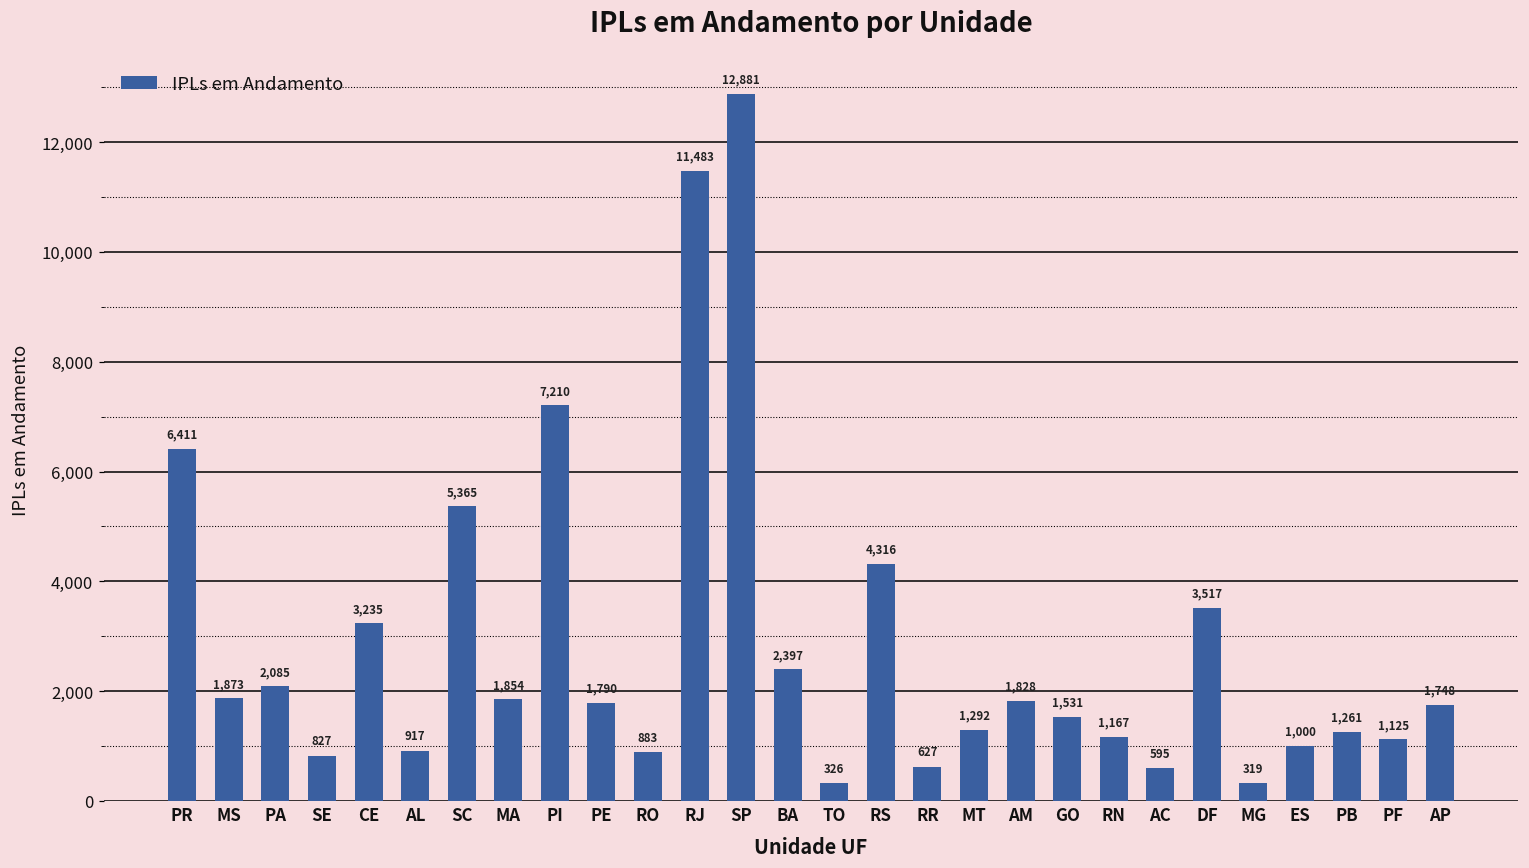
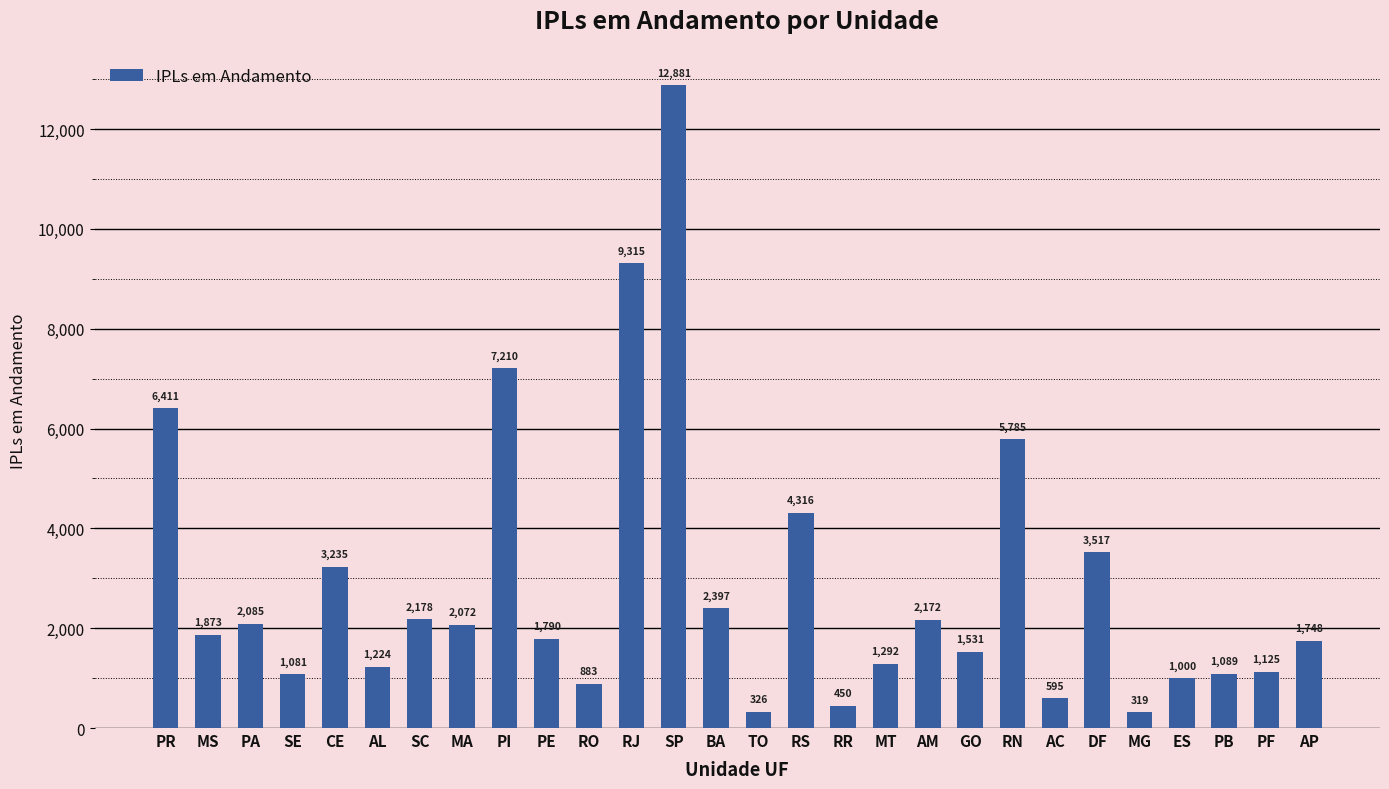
  {
    "PR": "6,411",
    "MS": "1,873",
    "PA": "2,085",
-   "SE": "827",
+   "SE": "1,081",
    "CE": "3,235",
-   "AL": "917",
-   "SC": "5,365",
-   "MA": "1,854",
+   "AL": "1,224",
+   "SC": "2,178",
+   "MA": "2,072",
    "PI": "7,210",
    "PE": "1,790",
    "RO": "883",
-   "RJ": "11,483",
+   "RJ": "9,315",
    "SP": "12,881",
    "BA": "2,397",
    "TO": "326",
    "RS": "4,316",
-   "RR": "627",
+   "RR": "450",
    "MT": "1,292",
-   "AM": "1,828",
+   "AM": "2,172",
    "GO": "1,531",
-   "RN": "1,167",
+   "RN": "5,785",
    "AC": "595",
    "DF": "3,517",
    "MG": "319",
    "ES": "1,000",
-   "PB": "1,261",
+   "PB": "1,089",
    "PF": "1,125",
    "AP": "1,748"
  }
